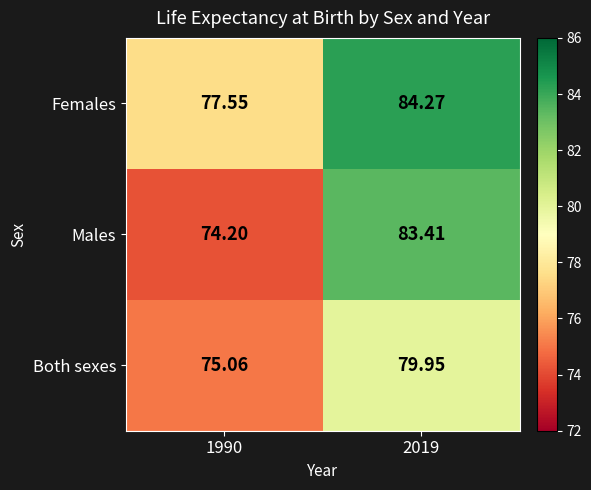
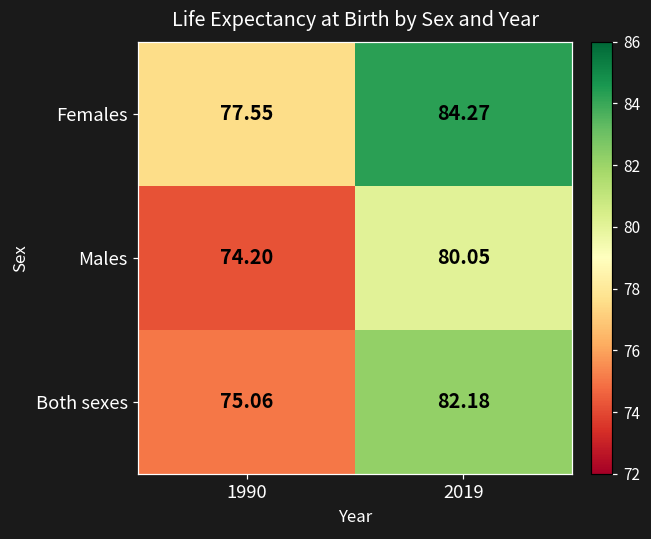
  {
    "Females": {
      "1990": 77.55,
      "2019": 84.27
    },
    "Males": {
      "1990": 74.20,
-     "2019": 83.41
+     "2019": 80.05
    },
    "Both sexes": {
      "1990": 75.06,
-     "2019": 79.95
+     "2019": 82.18
    }
  }
